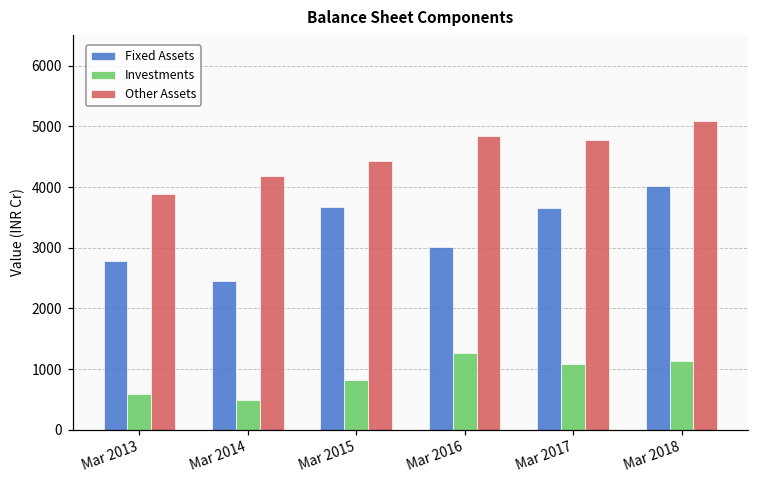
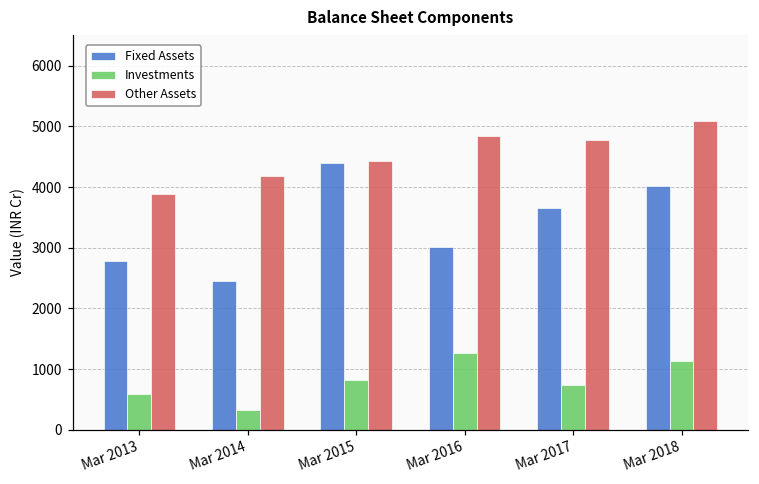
  {
    "Fixed Assets": {
      "Mar 2013": 2800,
      "Mar 2014": 2400,
-     "Mar 2015": 3700,
+     "Mar 2015": 4400,
      "Mar 2016": 3000,
      "Mar 2017": 3700,
      "Mar 2018": 4000
    },
    "Investments": {
      "Mar 2013": 600,
-     "Mar 2014": 500,
+     "Mar 2014": 300,
      "Mar 2015": 800,
      "Mar 2016": 1300,
-     "Mar 2017": 1100,
+     "Mar 2017": 700,
      "Mar 2018": 1100
    },
    "Other Assets": {
      "Mar 2013": 3900,
      "Mar 2014": 4200,
      "Mar 2015": 4400,
      "Mar 2016": 4800,
      "Mar 2017": 4800,
      "Mar 2018": 5100
    }
  }
